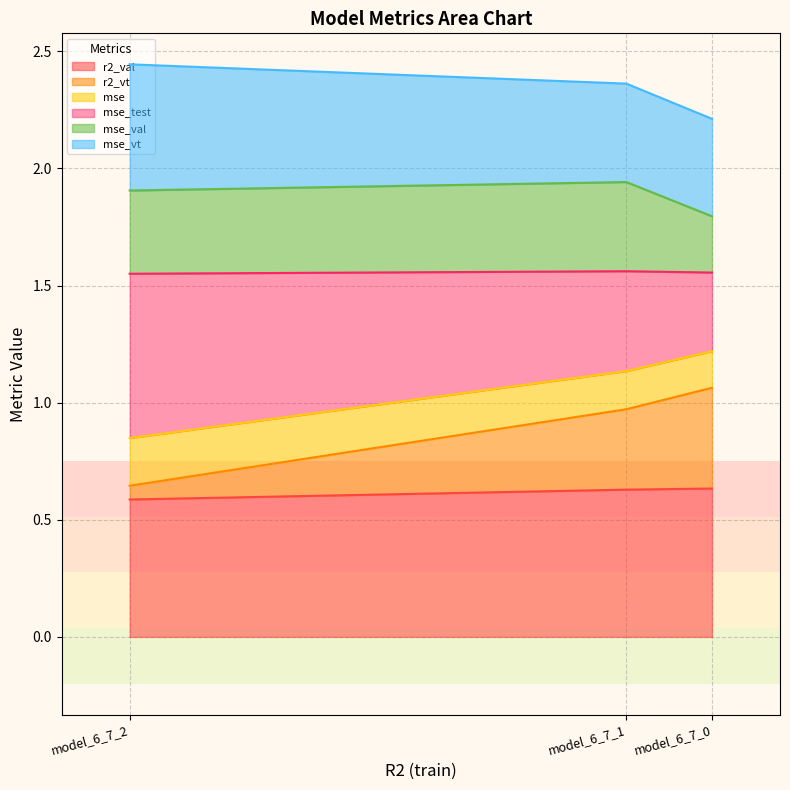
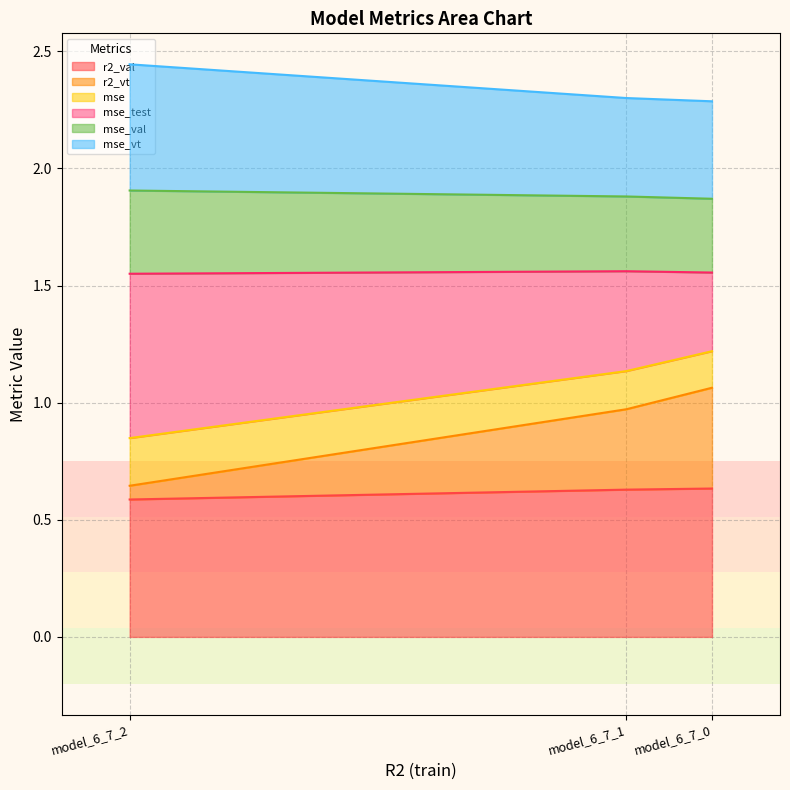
  {
    "mse_val": {
      "model_6_7_2": 0.36,
-     "model_6_7_1": 0.38,
-     "model_6_7_0": 0.24
+     "model_6_7_1": 0.32,
+     "model_6_7_0": 0.32
    },
    "mse_vt": {
      "model_6_7_1": 0.42,
      "model_6_7_0": 0.42
    }
  }
